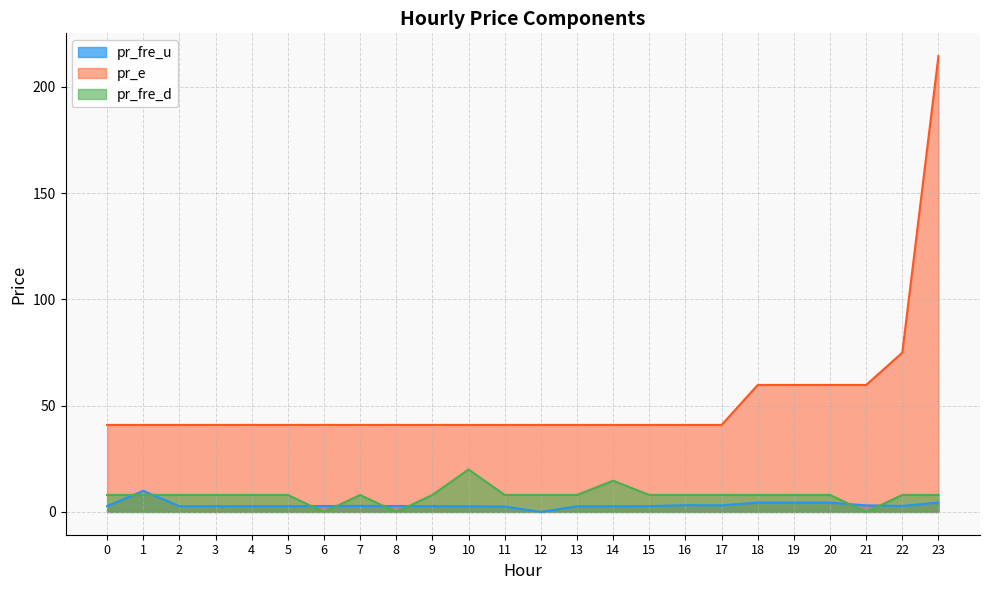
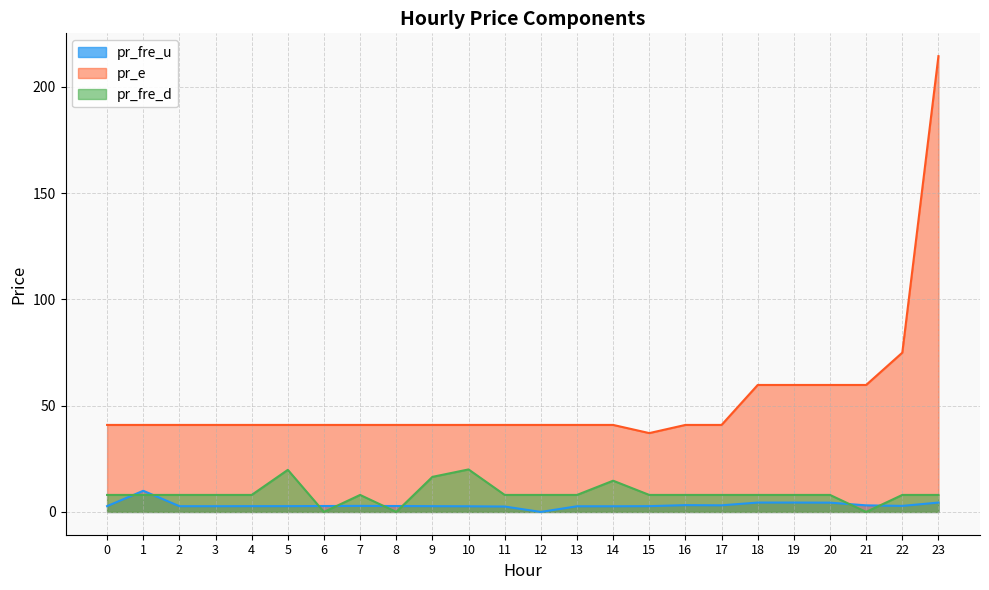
  {
    "pr_fre_u": {
      "0": 3,
      "1": 10,
      "2": 3,
      "3": 3,
      "4": 3,
      "5": 3,
      "6": 3,
      "7": 3,
      "8": 3,
      "9": 3,
      "10": 3,
      "11": 3,
      "12": 0,
      "13": 3,
      "14": 3,
      "15": 3,
      "16": 3,
      "17": 3,
      "18": 4,
      "19": 4,
      "20": 4,
      "21": 3,
      "22": 3,
      "23": 4
    },
    "pr_e": {
      "0": 41,
      "1": 41,
      "2": 41,
      "3": 41,
      "4": 41,
      "5": 41,
      "6": 41,
      "7": 41,
      "8": 41,
      "9": 41,
      "10": 41,
      "11": 41,
      "12": 41,
      "13": 41,
      "14": 41,
-     "15": 41,
+     "15": 37,
      "16": 41,
      "17": 41,
      "18": 60,
      "19": 60,
      "20": 60,
      "21": 60,
      "22": 75,
      "23": 215
    },
    "pr_fre_d": {
      "0": 8,
      "1": 8,
      "2": 8,
      "3": 8,
      "4": 8,
-     "5": 8,
+     "5": 20,
      "6": 0,
      "7": 8,
      "8": 0,
-     "9": 8,
+     "9": 17,
      "10": 20,
      "11": 8,
      "12": 8,
      "13": 8,
      "14": 15,
      "15": 8,
      "16": 8,
      "17": 8,
      "18": 8,
      "19": 8,
      "20": 8,
      "21": 0,
      "22": 8,
      "23": 8
    }
  }
